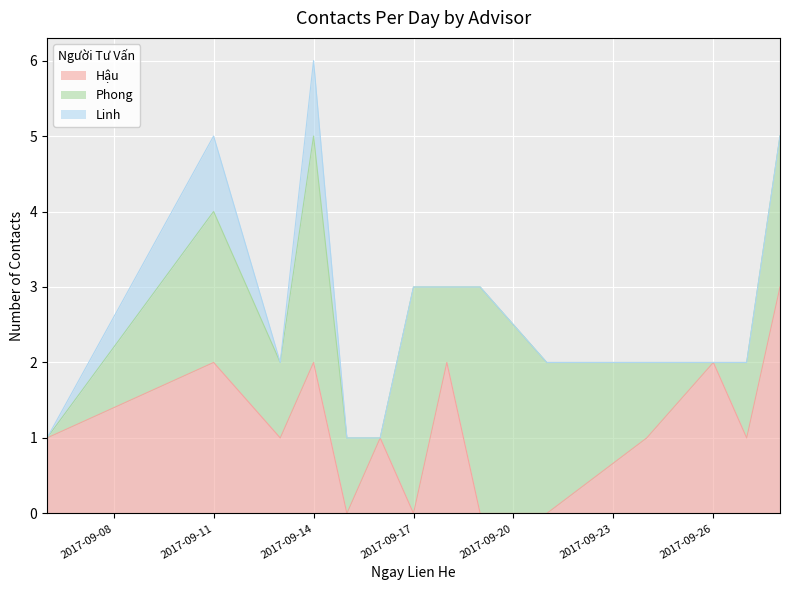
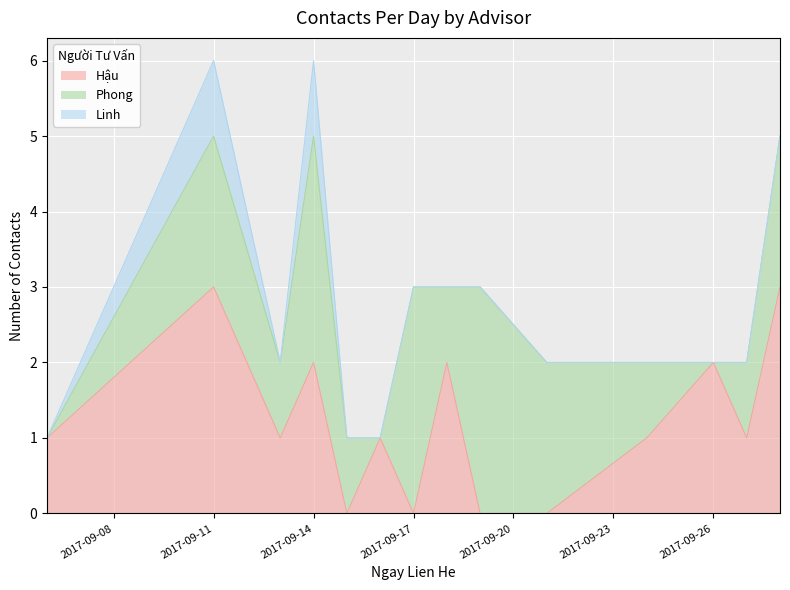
  {
    "Hậu": {
-     "2017-09-11": 2,
+     "2017-09-11": 3,
      "2017-09-14": 2,
      "2017-09-17": 0
    },
    "Phong": {
      "2017-09-11": 2,
      "2017-09-14": 3
    },
    "Linh": {
      "2017-09-11": 1,
      "2017-09-14": 1
    }
  }
